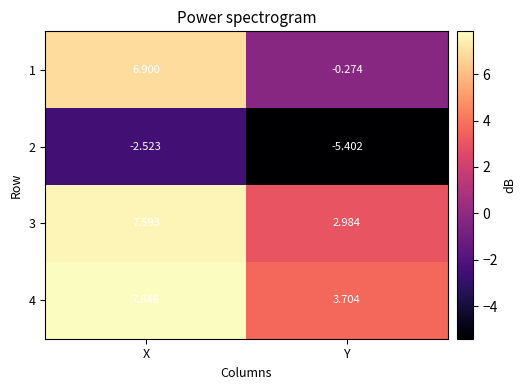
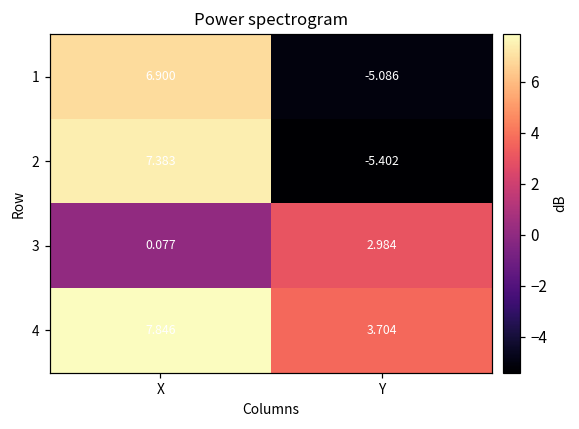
  {
    "1": {
      "X": 6.900,
-     "Y": -0.274
+     "Y": -5.086
    },
    "2": {
-     "X": -2.523,
+     "X": 7.383,
      "Y": -5.402
    },
    "3": {
-     "X": 7.593,
+     "X": 0.077,
      "Y": 2.984
    },
    "4": {
      "X": 7.846,
      "Y": 3.704
    }
  }
